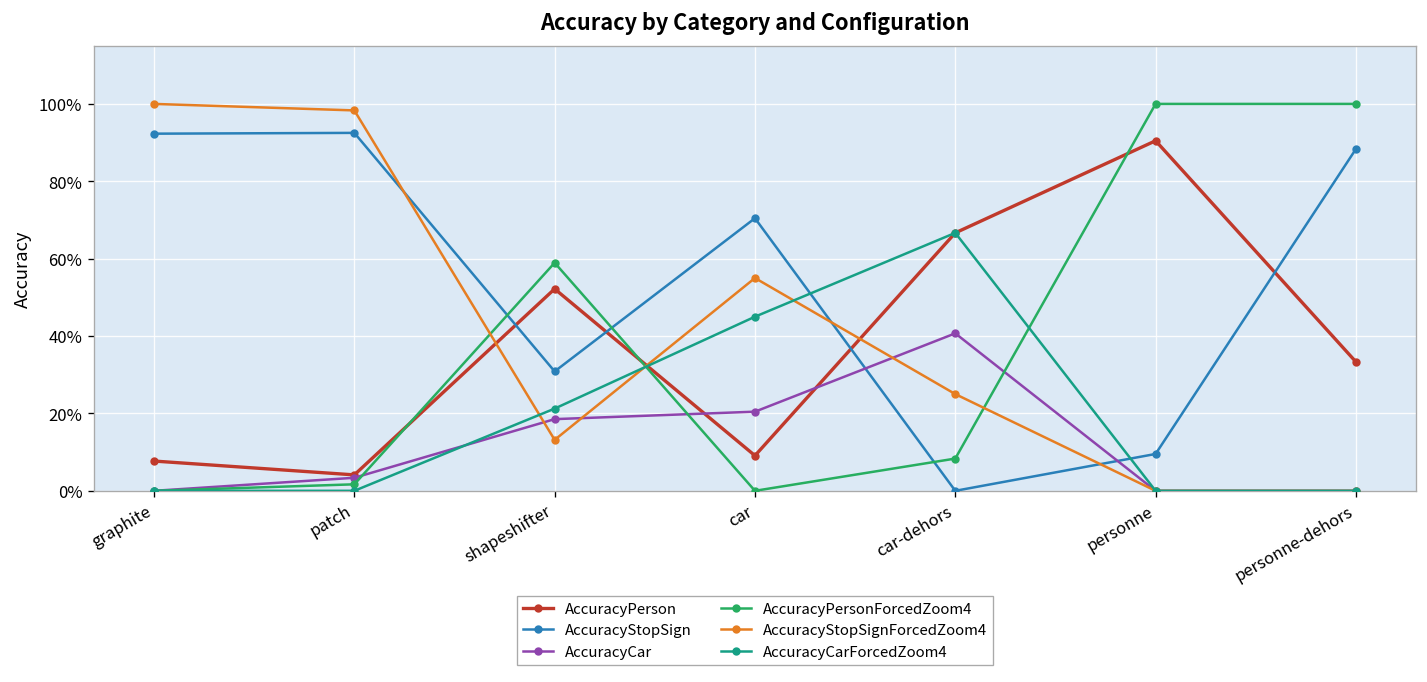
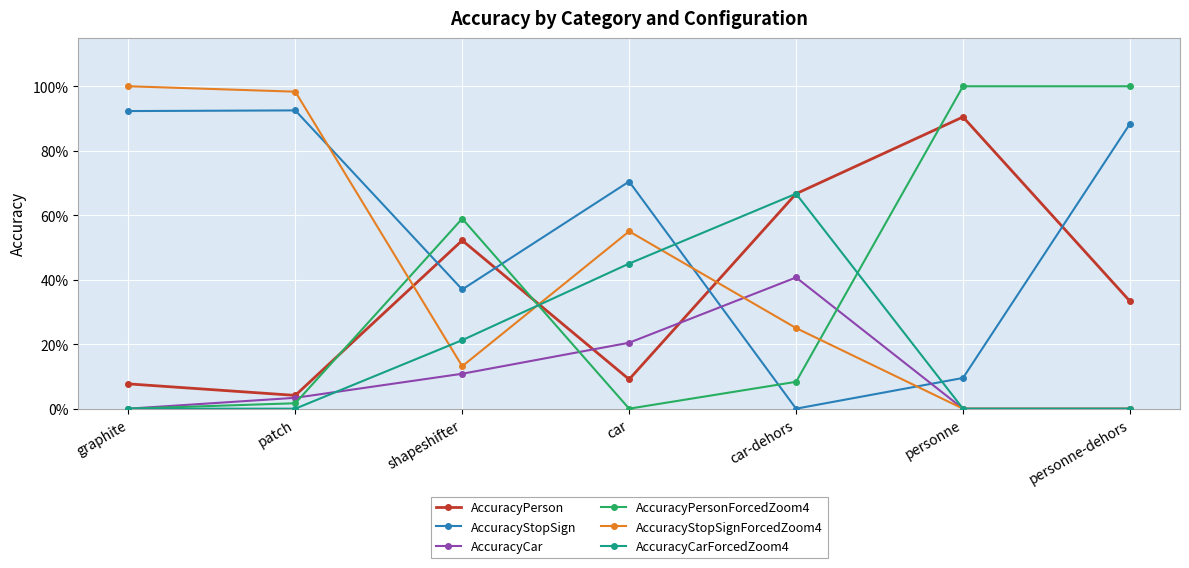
  {
    "AccuracyPerson": {
      "graphite": "8%",
      "shapeshifter": "52%",
      "car": "9%",
      "personne": "90%",
      "personne-dehors": "33%"
    },
    "AccuracyStopSign": {
      "graphite": "92%",
      "patch": "93%",
-     "shapeshifter": "31%",
+     "shapeshifter": "37%",
      "car": "70%",
      "car-dehors": "0%",
      "personne": "10%",
      "personne-dehors": "88%"
    },
    "AccuracyCar": {
-     "shapeshifter": "19%",
+     "shapeshifter": "11%",
      "car": "20%",
      "car-dehors": "41%"
    },
    "AccuracyStopSignForcedZoom4": {
      "graphite": "100%",
      "patch": "98%",
      "shapeshifter": "13%",
      "car": "55%",
      "car-dehors": "25%"
    }
  }
